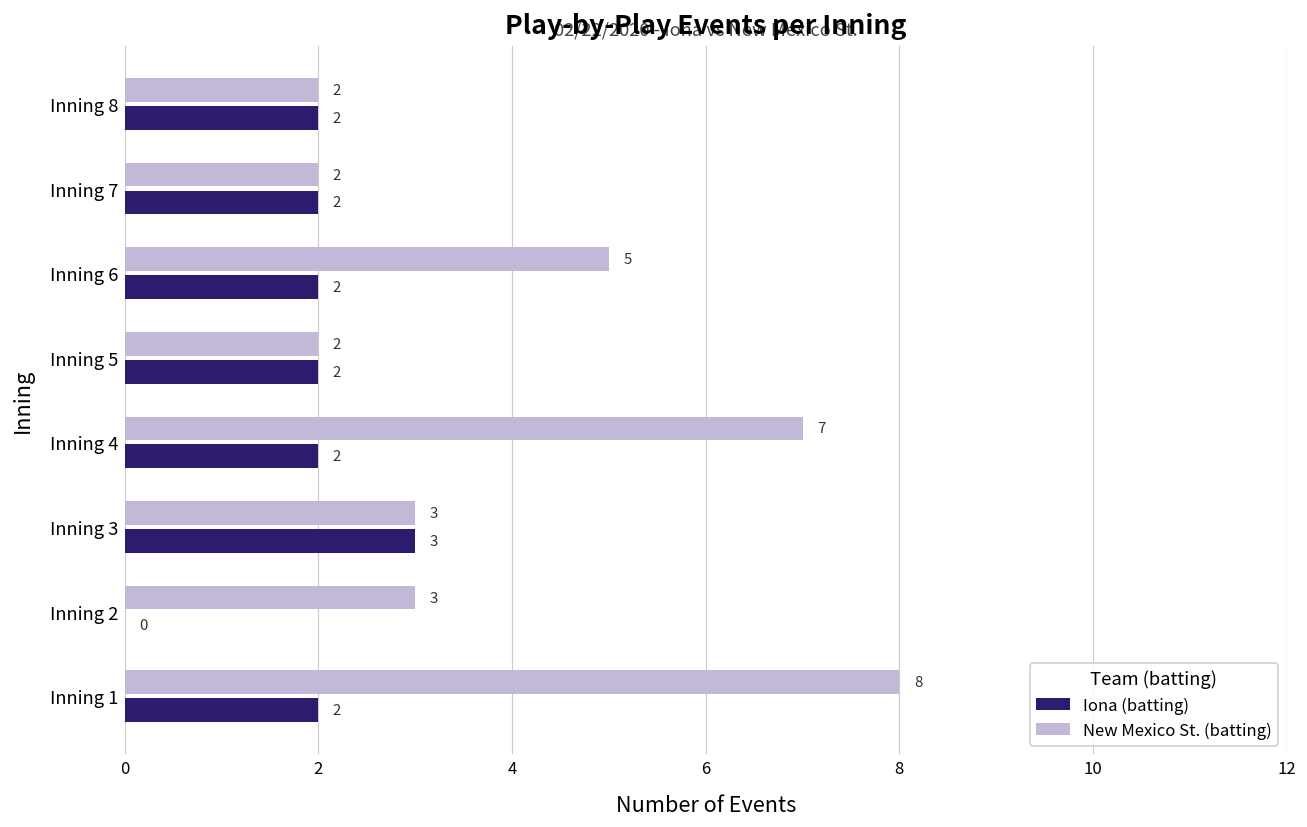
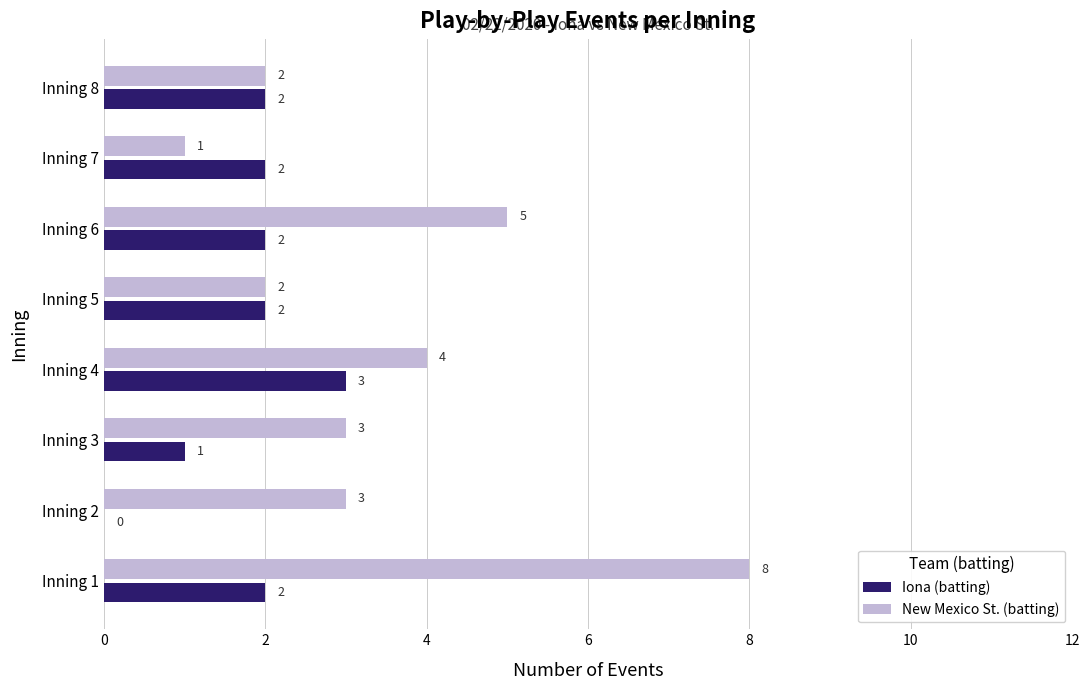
  {
    "Iona (batting)": {
      "Inning 8": 2,
      "Inning 7": 2,
      "Inning 6": 2,
      "Inning 5": 2,
-     "Inning 4": 2,
-     "Inning 3": 3,
+     "Inning 4": 3,
+     "Inning 3": 1,
      "Inning 2": 0,
      "Inning 1": 2
    },
    "New Mexico St. (batting)": {
      "Inning 8": 2,
-     "Inning 7": 2,
+     "Inning 7": 1,
      "Inning 6": 5,
      "Inning 5": 2,
-     "Inning 4": 7,
+     "Inning 4": 4,
      "Inning 3": 3,
      "Inning 2": 3,
      "Inning 1": 8
    }
  }
